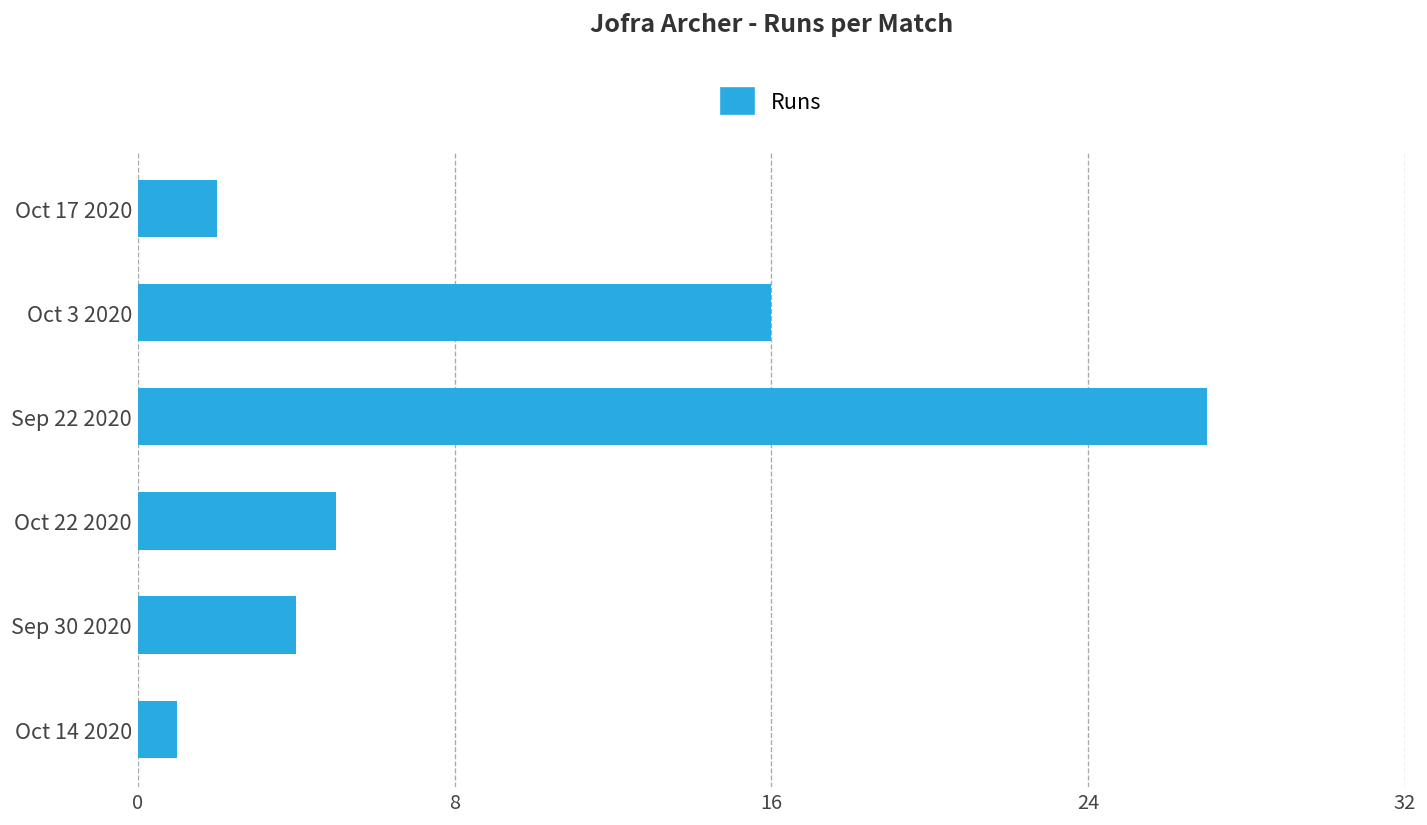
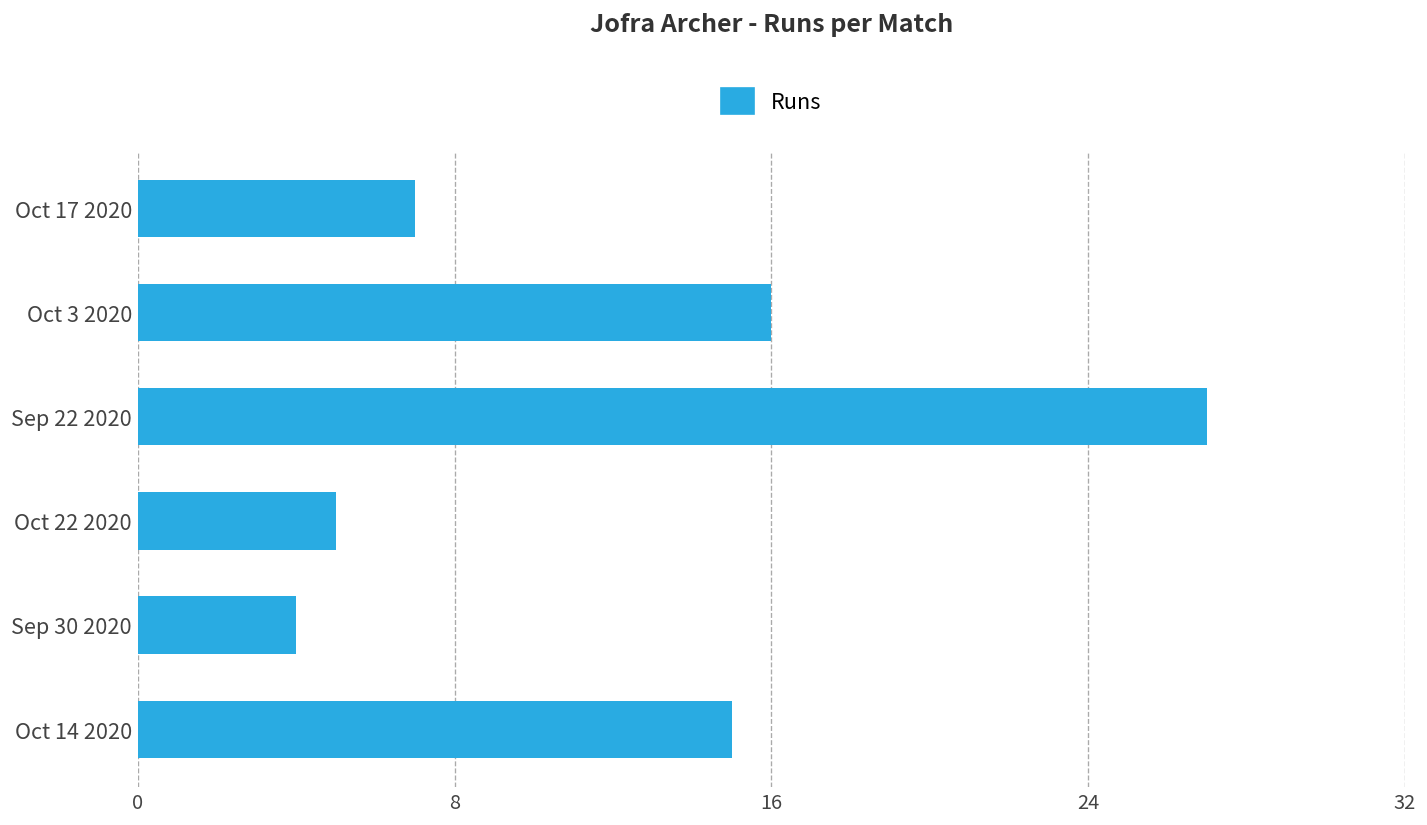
  {
-   "Oct 17 2020": 2,
+   "Oct 17 2020": 7,
    "Oct 3 2020": 16,
    "Sep 22 2020": 27,
    "Oct 22 2020": 5,
    "Sep 30 2020": 4,
-   "Oct 14 2020": 1
+   "Oct 14 2020": 15
  }
